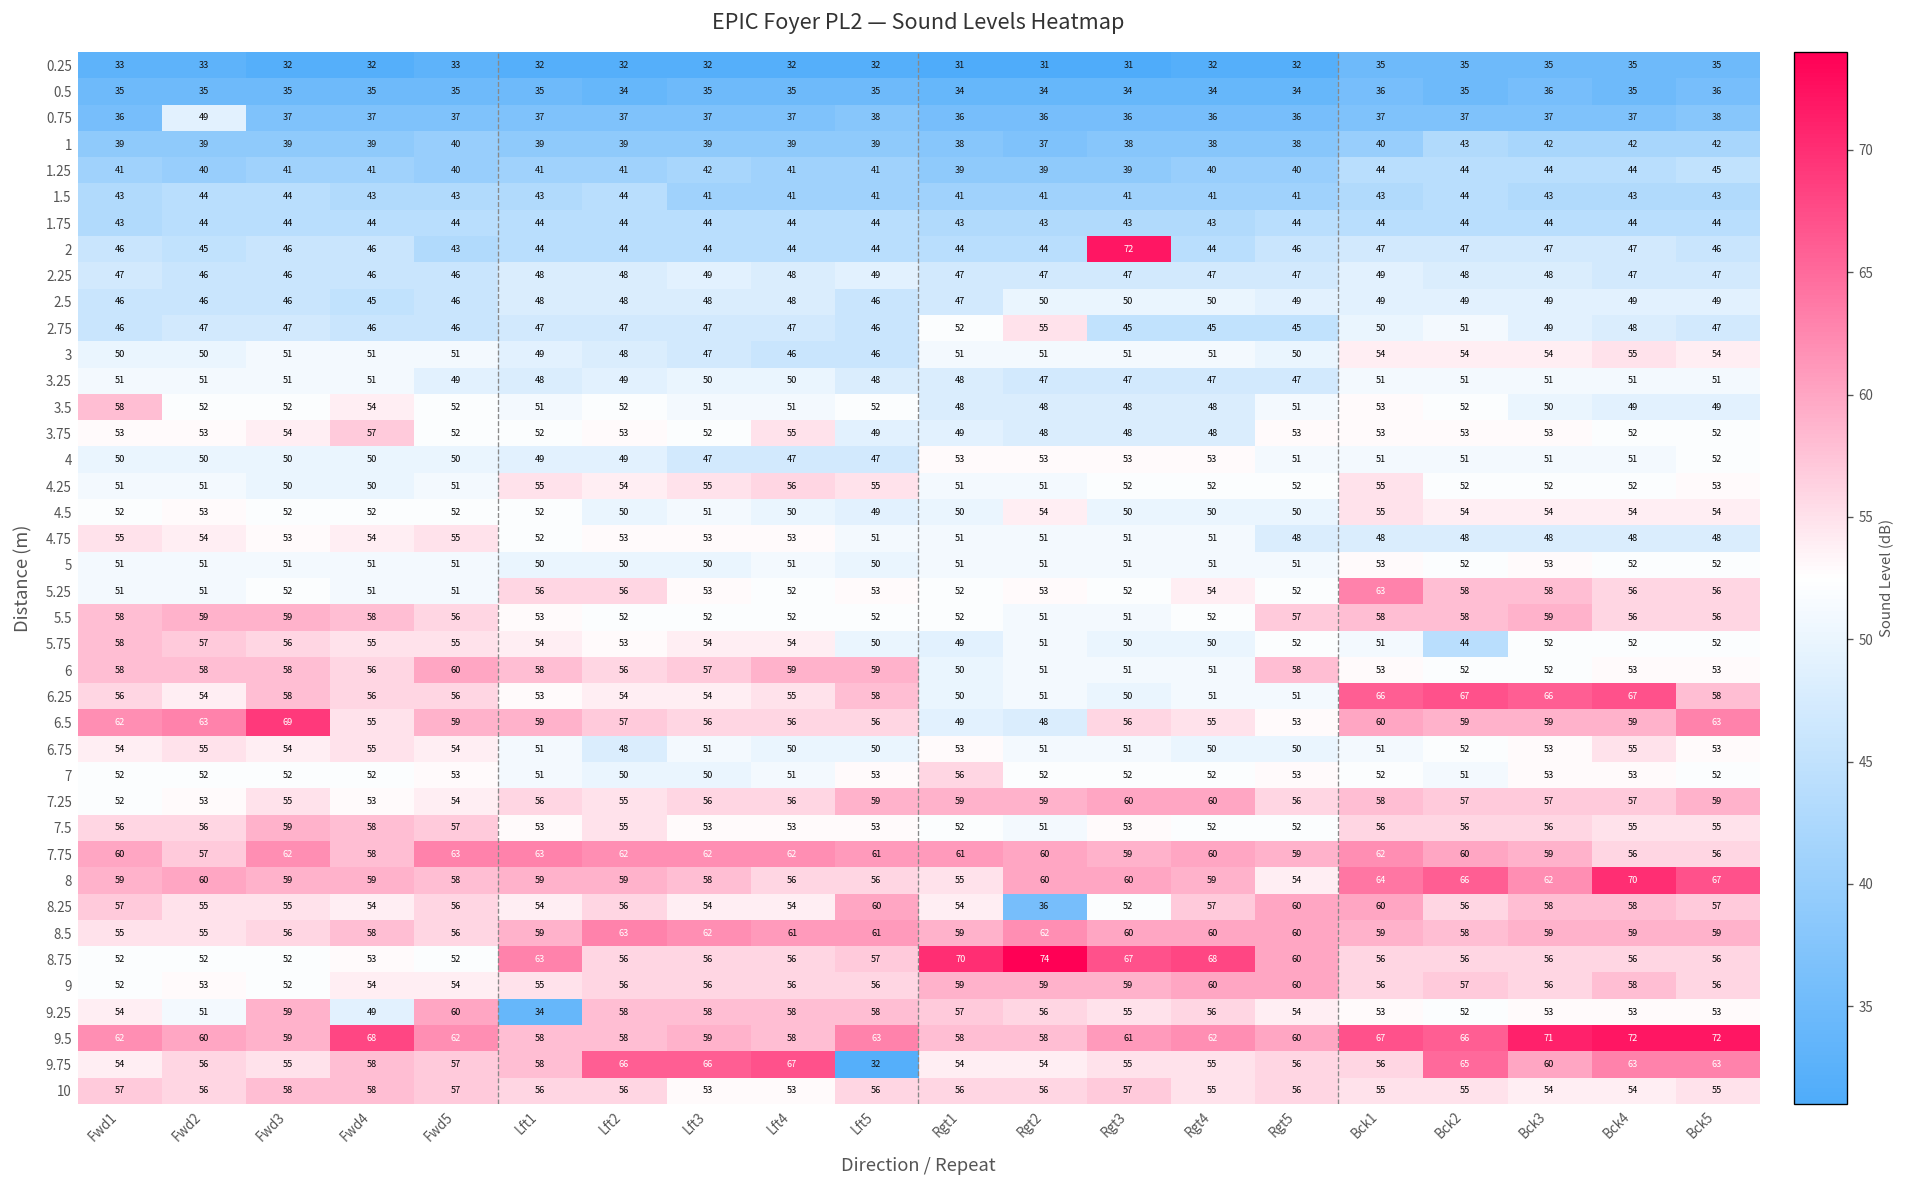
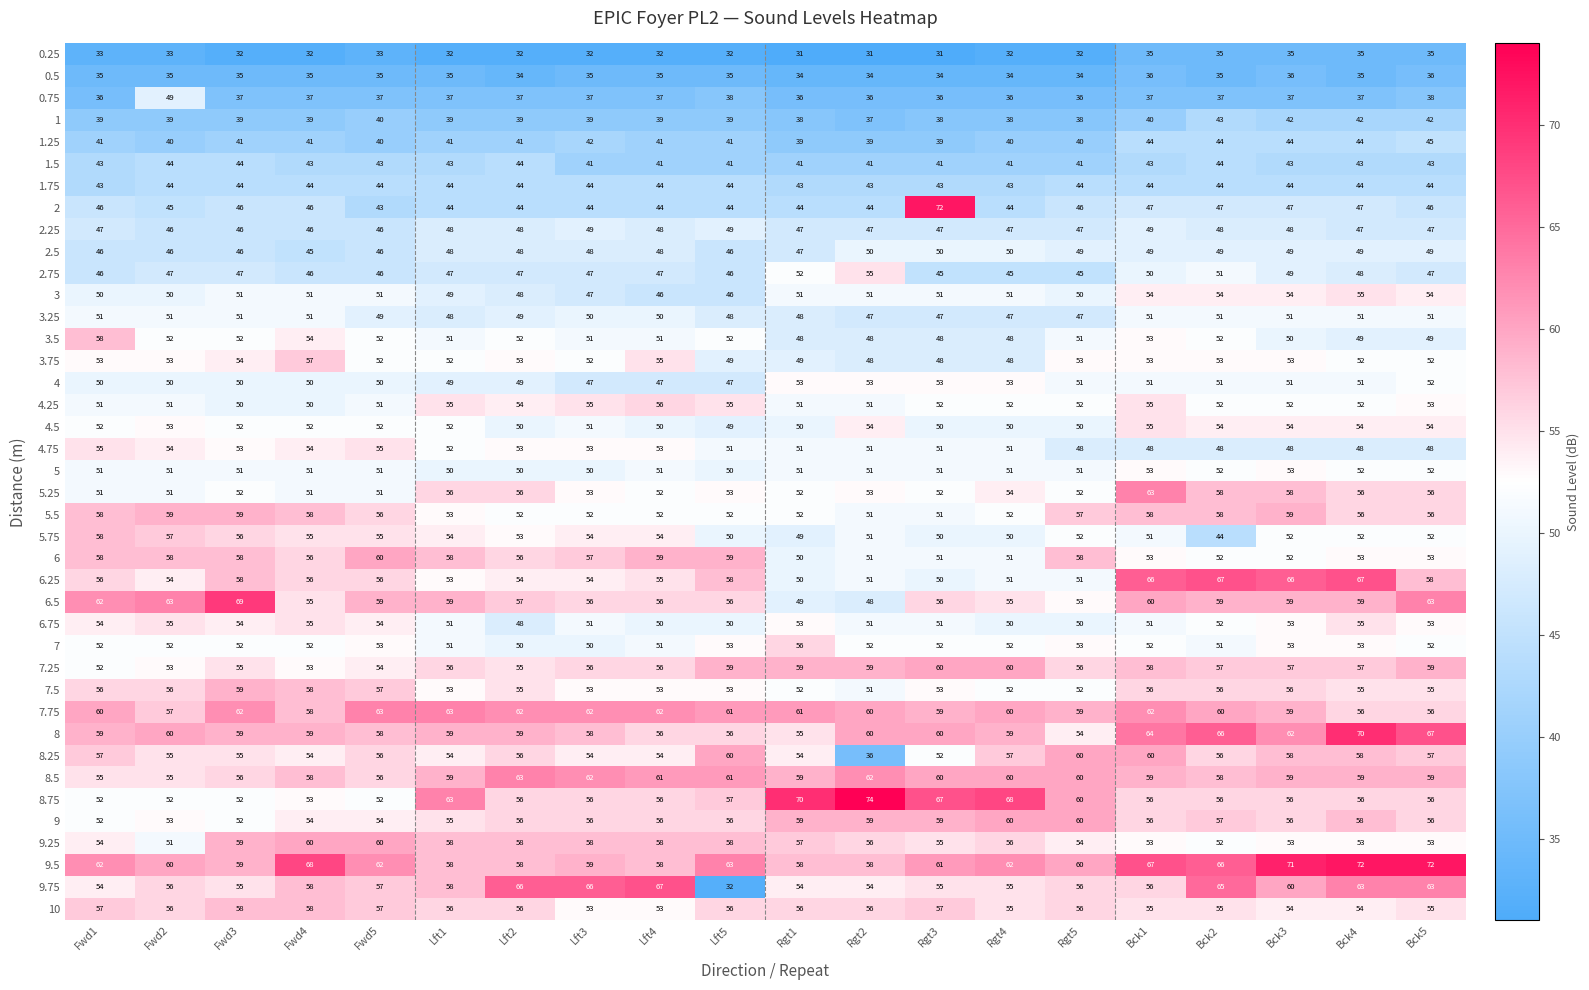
  {
    "9.25": {
      "Fwd1": 54,
      "Fwd2": 51,
      "Fwd3": 59,
-     "Fwd4": 49,
+     "Fwd4": 60,
      "Fwd5": 60,
-     "Lft1": 34,
+     "Lft1": 58,
      "Lft2": 58,
      "Lft3": 58,
      "Lft4": 58,
      "Lft5": 58,
      "Rgt1": 57,
      "Rgt2": 56,
      "Rgt3": 55,
      "Rgt4": 56,
      "Rgt5": 54,
      "Bck1": 53,
      "Bck2": 52,
      "Bck3": 53,
      "Bck4": 53,
      "Bck5": 53
    }
  }
